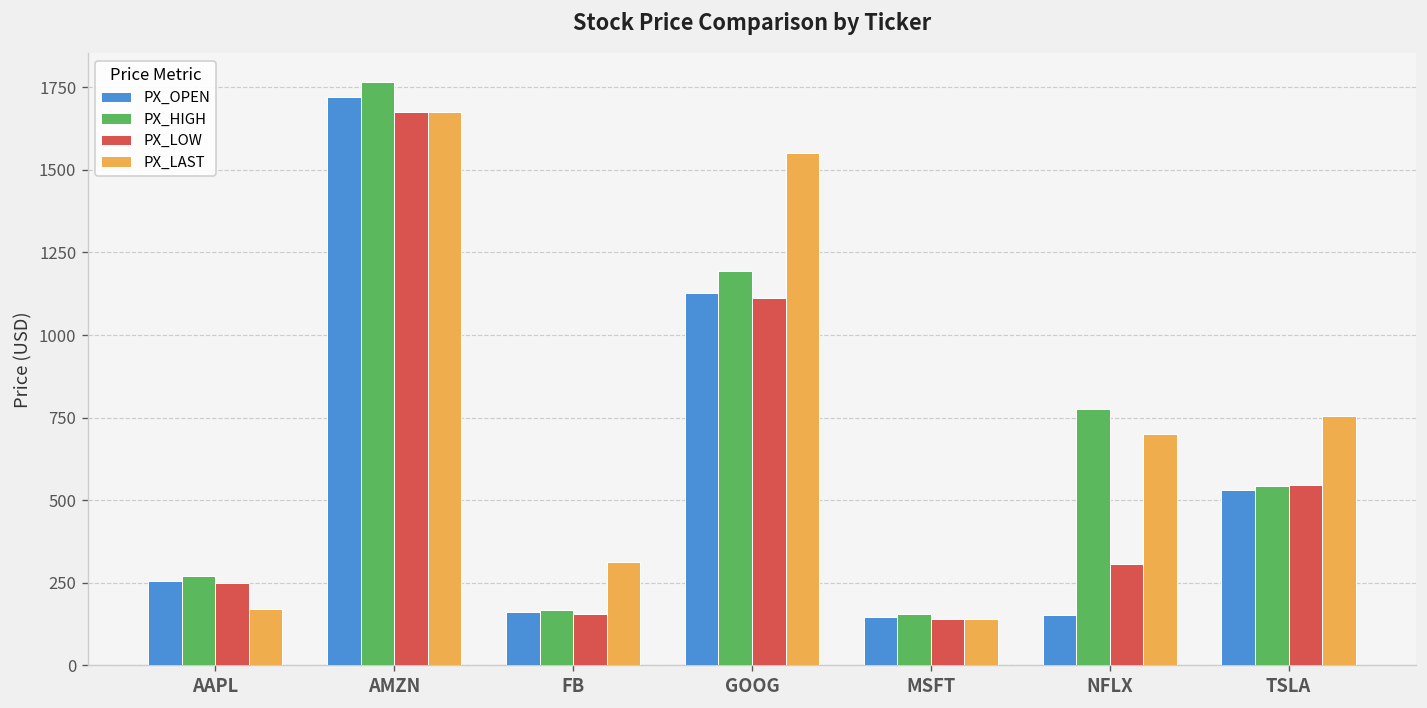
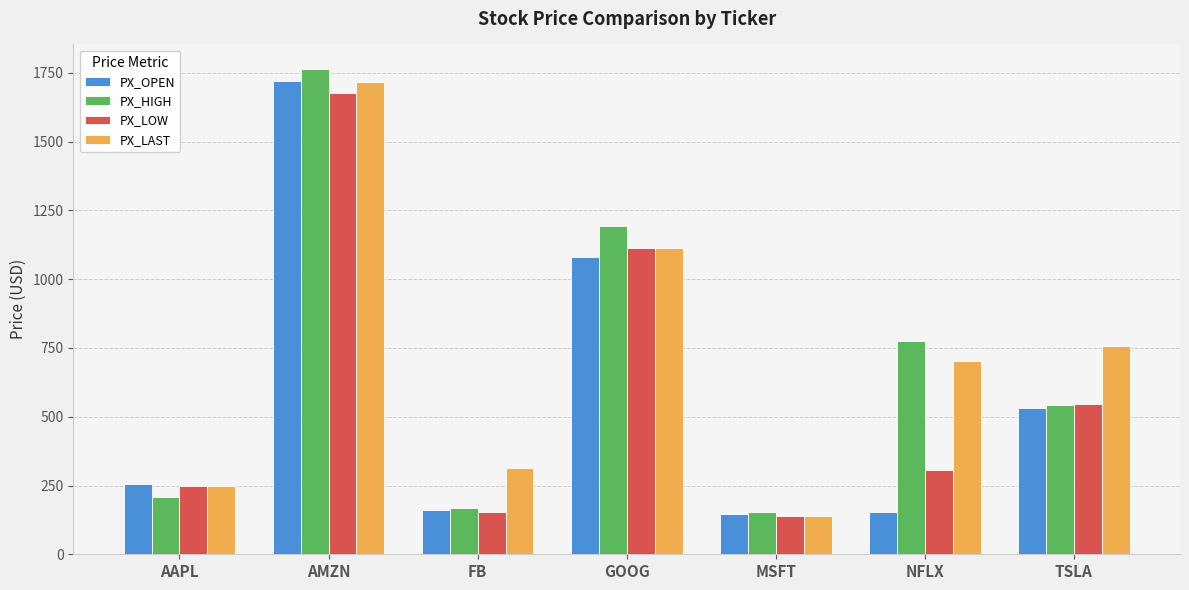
  {
    "PX_OPEN": {
      "AAPL": 260,
      "AMZN": 1720,
      "FB": 160,
-     "GOOG": 1130,
+     "GOOG": 1080,
      "MSFT": 150,
      "NFLX": 150,
      "TSLA": 530
    },
    "PX_HIGH": {
-     "AAPL": 270,
+     "AAPL": 210,
      "AMZN": 1770,
      "FB": 170,
      "GOOG": 1190,
      "MSFT": 150,
      "NFLX": 780,
      "TSLA": 540
    },
    "PX_LOW": {
      "AAPL": 250,
      "AMZN": 1680,
      "FB": 150,
      "GOOG": 1110,
      "MSFT": 140,
      "NFLX": 310,
      "TSLA": 550
    },
    "PX_LAST": {
-     "AAPL": 170,
-     "AMZN": 1680,
+     "AAPL": 250,
+     "AMZN": 1720,
      "FB": 310,
-     "GOOG": 1550,
+     "GOOG": 1110,
      "MSFT": 140,
      "NFLX": 700,
      "TSLA": 760
    }
  }
